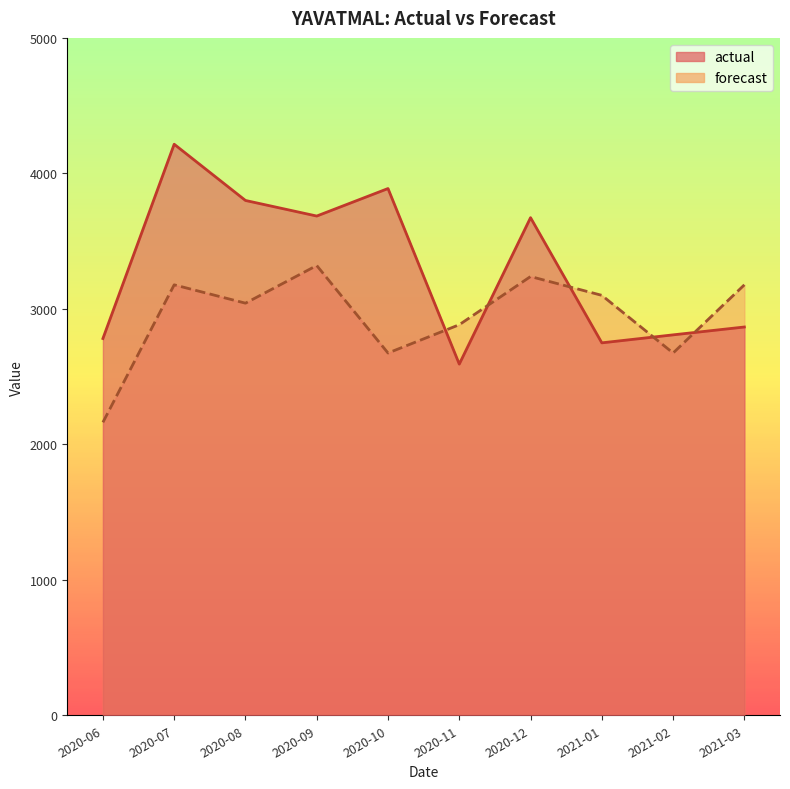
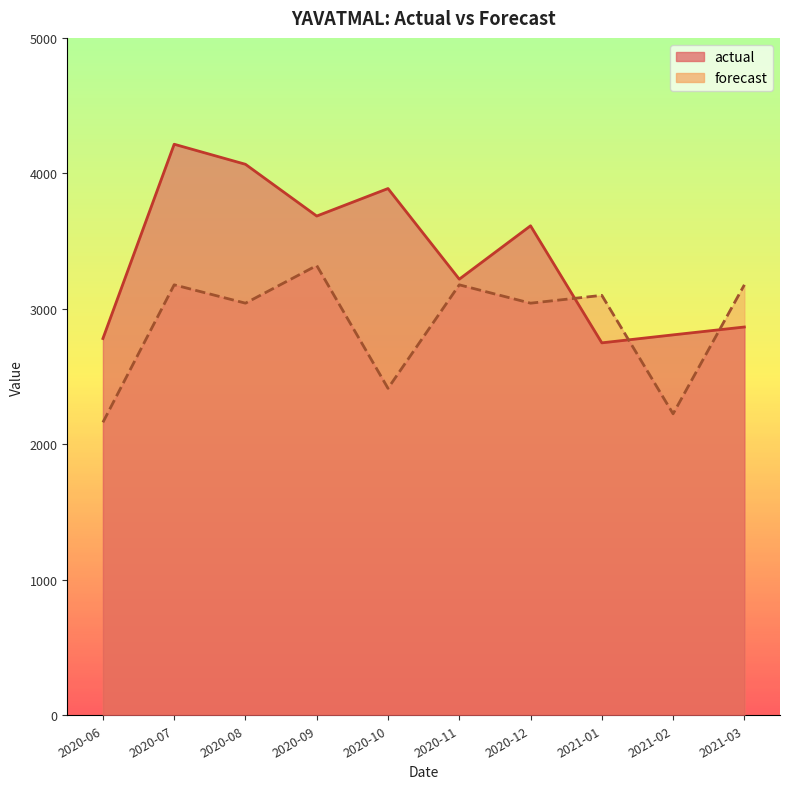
  {
    "forecast": {
      "2020-06": 2160,
      "2020-07": 3180,
      "2020-08": 3040,
      "2020-09": 3320,
-     "2020-10": 2670,
-     "2020-11": 2880,
-     "2020-12": 3240,
+     "2020-10": 2410,
+     "2020-11": 3180,
+     "2020-12": 3040,
      "2021-01": 3100,
-     "2021-02": 2670,
+     "2021-02": 2230,
      "2021-03": 3180
    },
    "actual": {
      "2020-06": 2780,
      "2020-07": 4220,
-     "2020-08": 3800,
+     "2020-08": 4070,
      "2020-09": 3690,
      "2020-10": 3890,
-     "2020-11": 2590,
-     "2020-12": 3670,
+     "2020-11": 3220,
+     "2020-12": 3610,
      "2021-01": 2750,
      "2021-02": 2810,
      "2021-03": 2870
    }
  }
